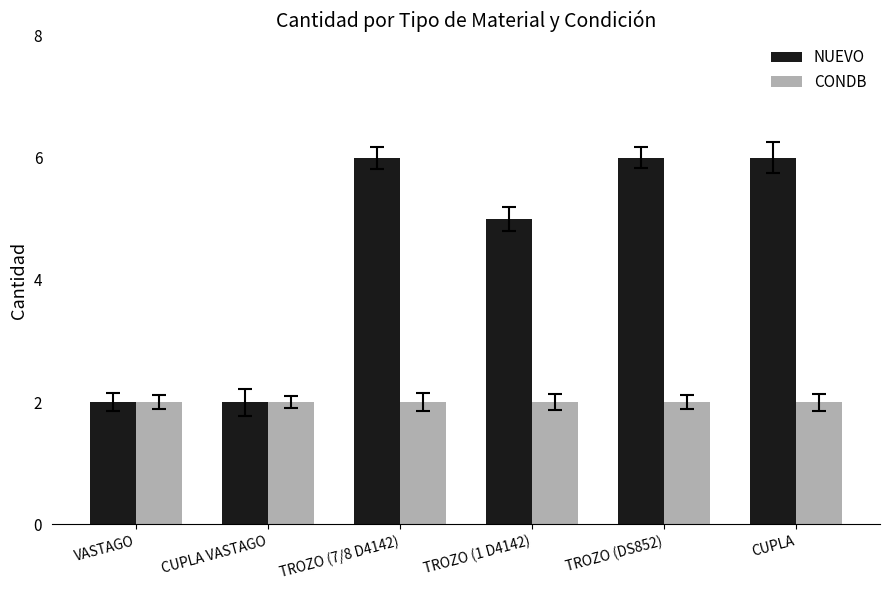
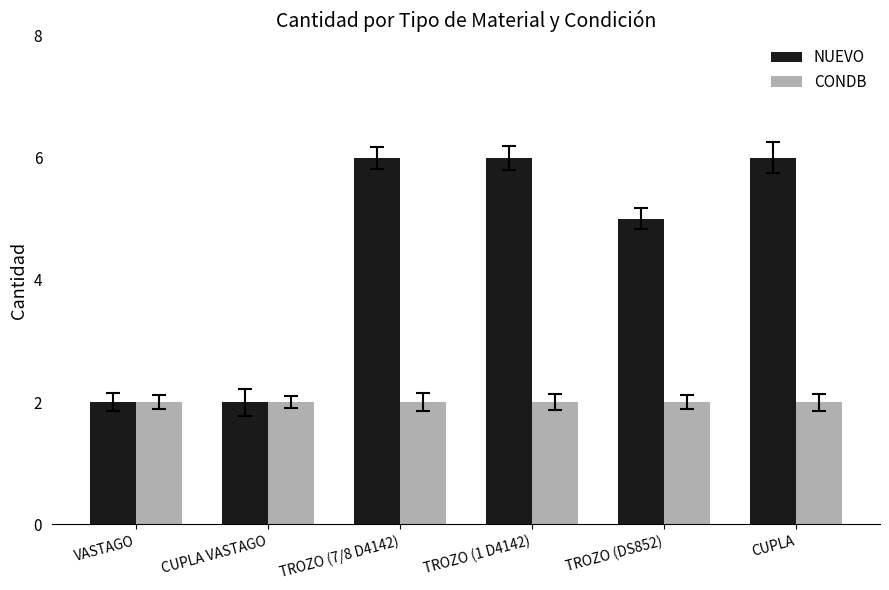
  {
    "NUEVO": {
      "VASTAGO": 2,
      "CUPLA VASTAGO": 2,
      "TROZO (7/8 D4142)": 6,
-     "TROZO (1 D4142)": 5,
-     "TROZO (DS852)": 6,
+     "TROZO (1 D4142)": 6,
+     "TROZO (DS852)": 5,
      "CUPLA": 6
    },
    "CONDB": {
      "VASTAGO": 2,
      "CUPLA VASTAGO": 2,
      "TROZO (7/8 D4142)": 2,
      "TROZO (1 D4142)": 2,
      "TROZO (DS852)": 2,
      "CUPLA": 2
    }
  }
